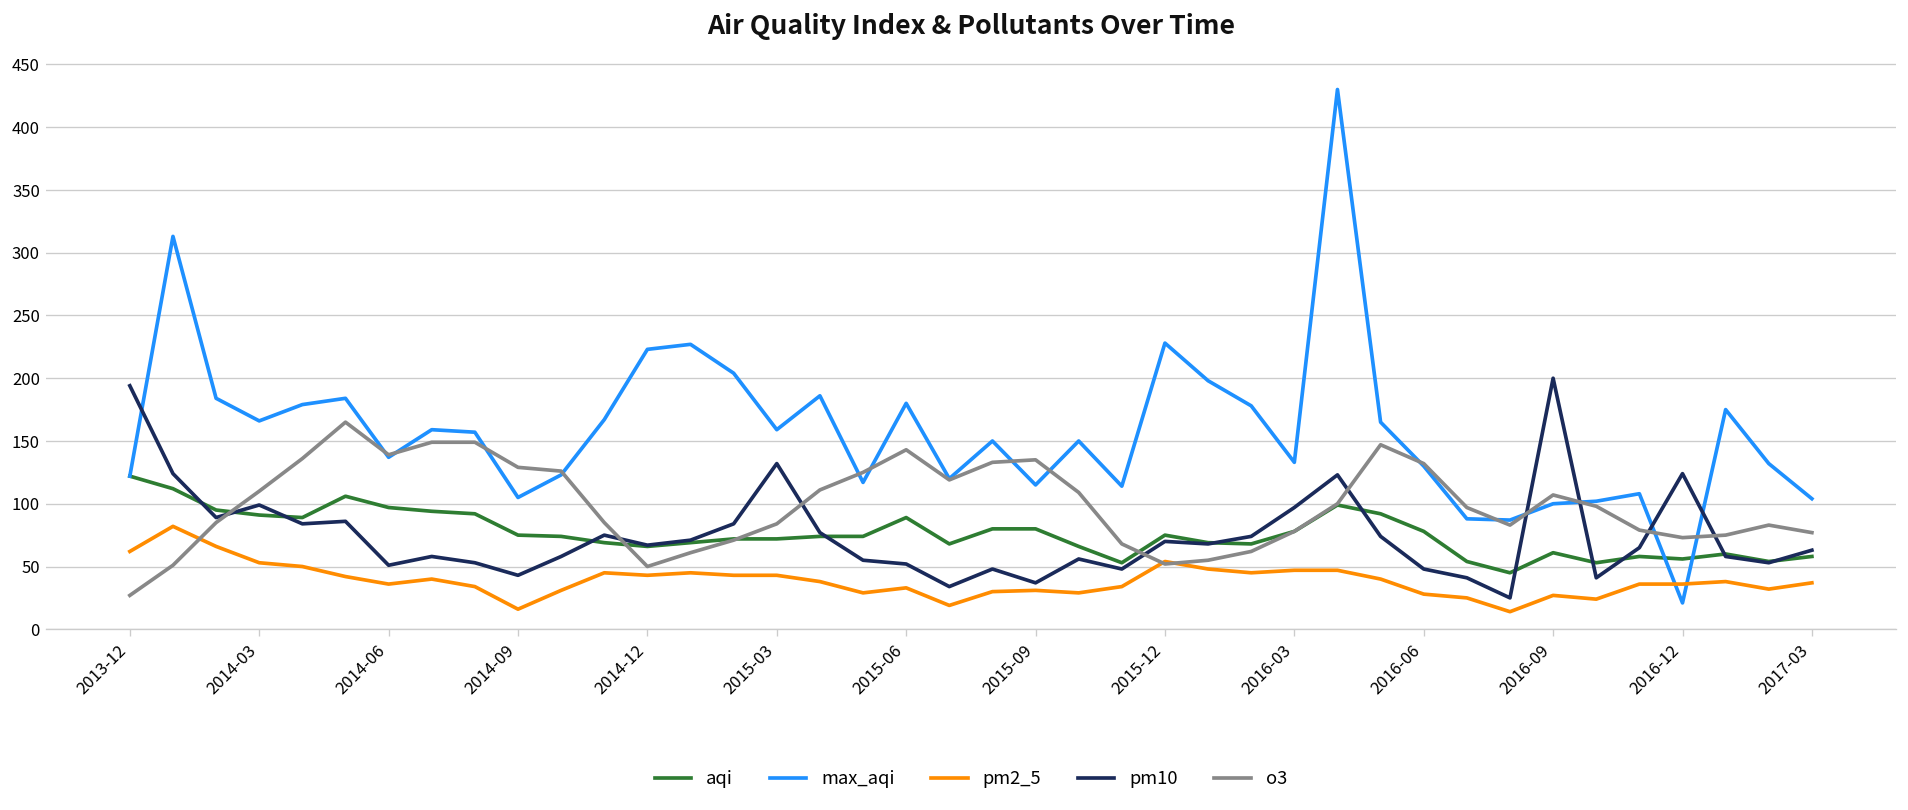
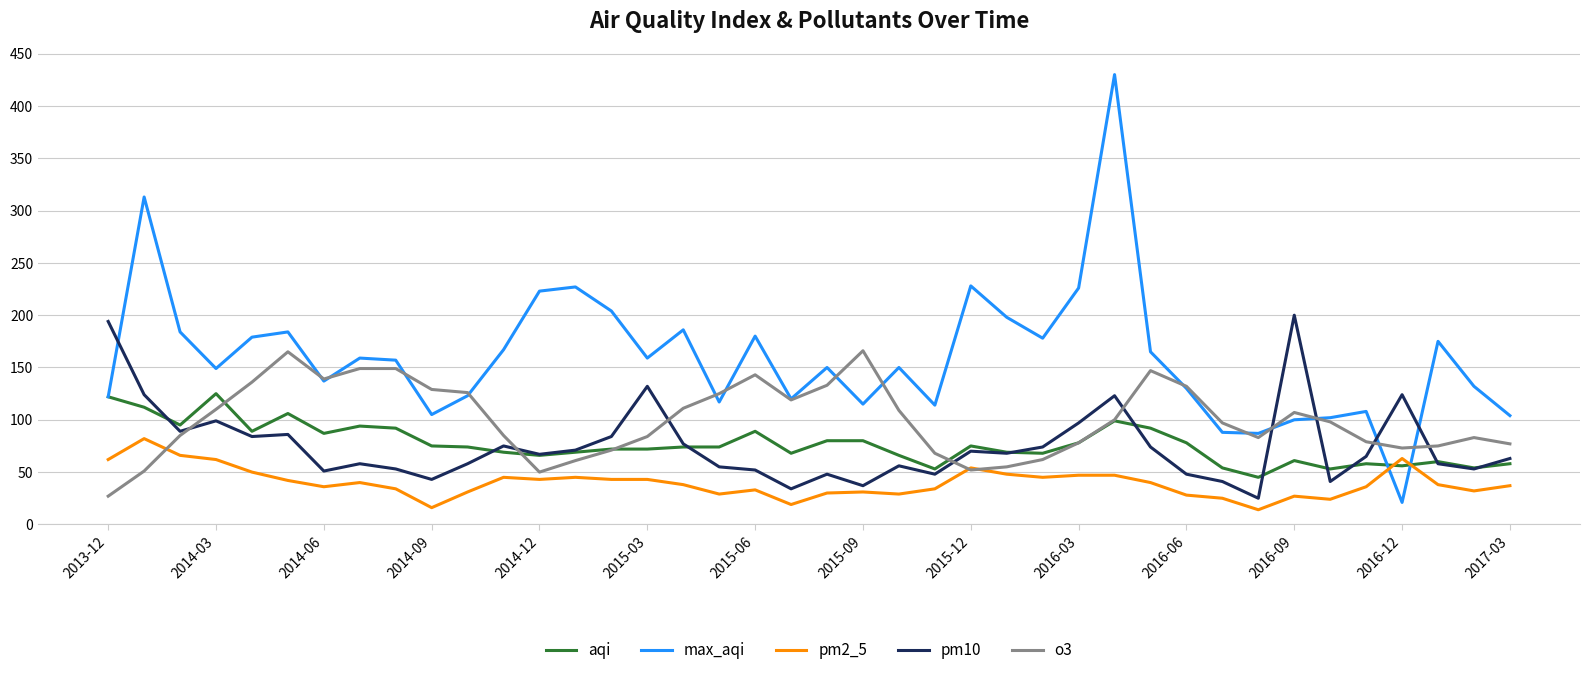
  {
    "aqi": {
-     "2014-03": 91,
-     "2014-06": 97,
+     "2014-03": 125,
+     "2014-06": 87,
      "2014-09": 75,
      "2015-03": 72,
      "2015-06": 89,
      "2015-09": 80,
      "2015-12": 75,
      "2016-06": 78,
      "2016-09": 61,
      "2016-12": 56,
      "2017-03": 58
    },
    "max_aqi": {
-     "2014-03": 166,
+     "2014-03": 149,
      "2014-09": 105,
      "2014-12": 223,
      "2015-03": 159,
      "2015-06": 180,
      "2015-09": 115,
      "2015-12": 228,
-     "2016-03": 133,
+     "2016-03": 226,
      "2016-09": 100,
      "2016-12": 21,
      "2017-03": 104
    },
    "pm2_5": {
      "2013-12": 62,
-     "2014-03": 53,
+     "2014-03": 62,
      "2014-06": 36,
      "2014-09": 16,
      "2014-12": 43,
      "2015-03": 43,
      "2015-06": 33,
      "2015-09": 31,
      "2016-03": 47,
      "2016-06": 28,
      "2016-09": 27,
-     "2016-12": 36,
+     "2016-12": 63,
      "2017-03": 37
    },
    "pm10": {
      "2013-12": 194,
      "2014-03": 99,
      "2014-06": 51,
      "2014-09": 43,
      "2015-03": 132,
      "2015-06": 52,
      "2015-09": 37,
      "2015-12": 70,
      "2016-03": 97,
      "2016-06": 48,
      "2016-09": 200,
      "2016-12": 124,
      "2017-03": 63
    },
    "o3": {
      "2013-12": 27,
      "2014-03": 110,
      "2014-09": 129,
      "2014-12": 50,
      "2015-03": 84,
      "2015-06": 143,
-     "2015-09": 135,
+     "2015-09": 166,
      "2016-09": 107,
      "2016-12": 73,
      "2017-03": 77
    }
  }
